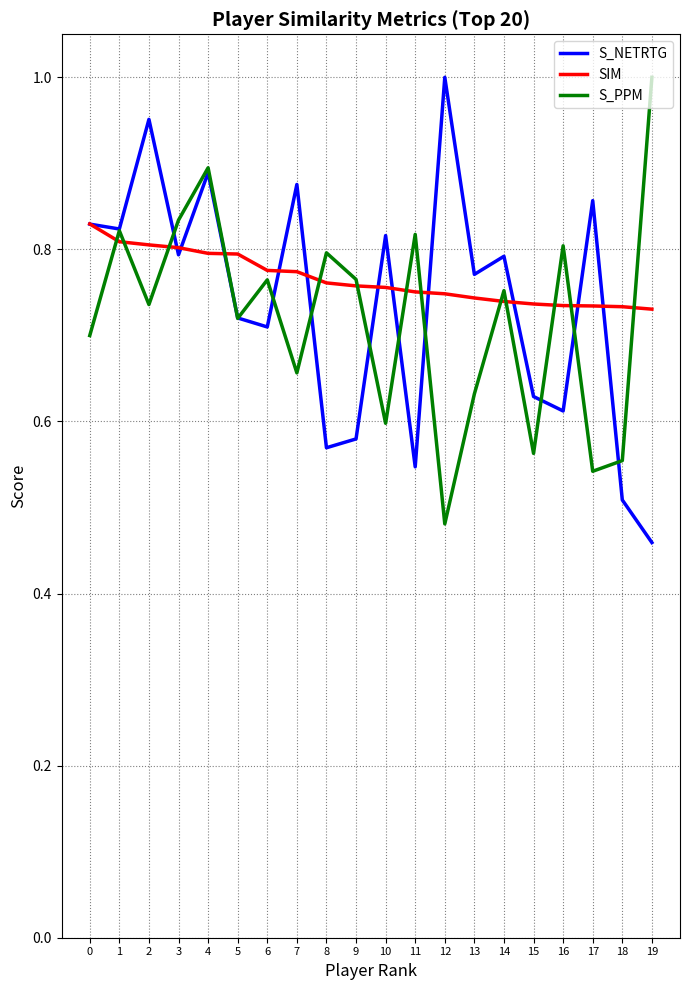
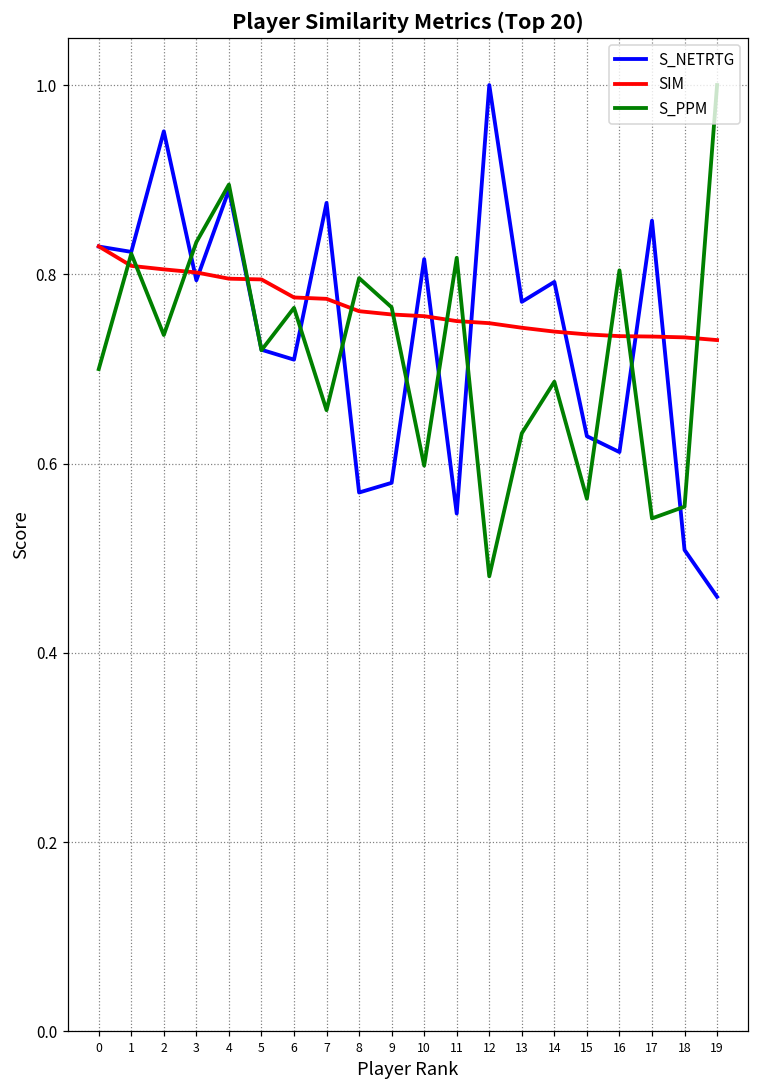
  {
    "S_NETRTG": {
      "2": 0.95,
      "3": 0.79,
      "4": 0.89,
      "6": 0.71,
      "7": 0.88,
      "8": 0.57,
      "9": 0.58,
      "10": 0.82,
      "11": 0.55,
      "12": 1.00,
      "13": 0.77,
      "14": 0.79,
      "15": 0.63,
      "16": 0.61,
      "17": 0.86,
      "18": 0.51,
      "19": 0.46
    },
    "SIM": {
      "1": 0.81,
      "2": 0.81,
      "3": 0.80,
      "4": 0.80,
      "5": 0.79,
      "6": 0.78,
      "7": 0.77,
      "8": 0.76,
      "9": 0.76,
      "10": 0.76,
      "11": 0.75,
      "12": 0.75,
      "13": 0.74,
      "14": 0.74,
      "15": 0.74,
      "16": 0.73,
      "17": 0.73,
      "18": 0.73,
      "19": 0.73
    },
    "S_PPM": {
      "0": 0.70,
      "2": 0.74,
      "3": 0.83,
      "4": 0.89,
      "6": 0.76,
      "7": 0.66,
      "8": 0.80,
      "9": 0.77,
      "10": 0.60,
      "11": 0.82,
      "12": 0.48,
      "13": 0.63,
-     "14": 0.75,
+     "14": 0.69,
      "15": 0.56,
      "16": 0.80,
      "17": 0.54,
      "18": 0.55
    }
  }
